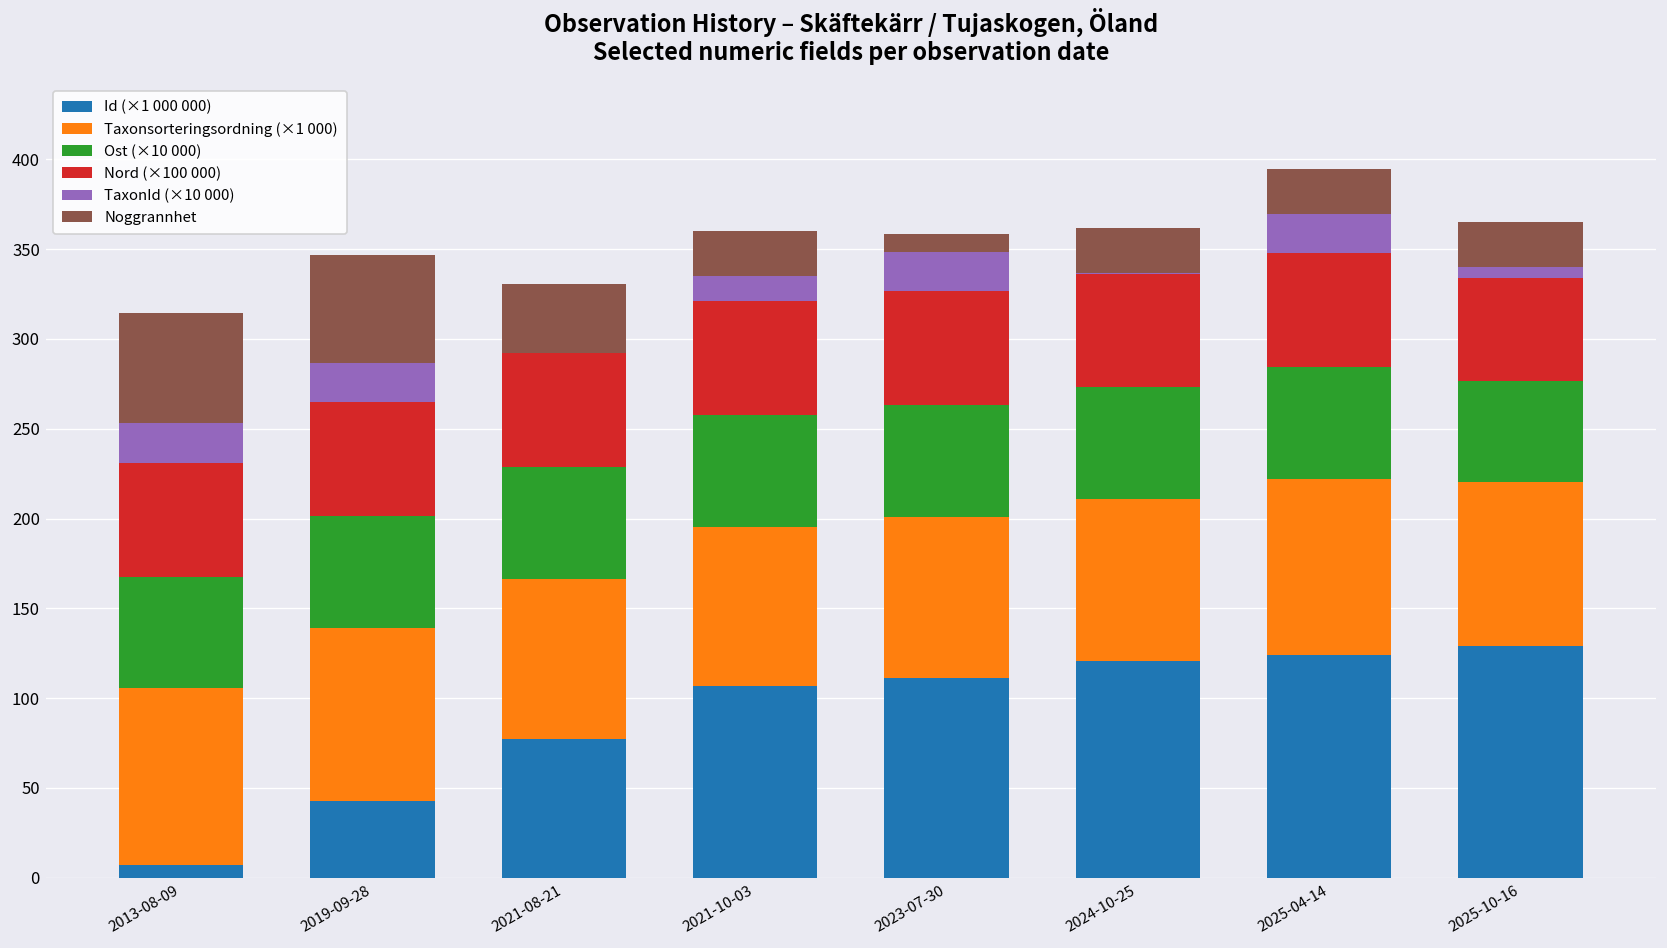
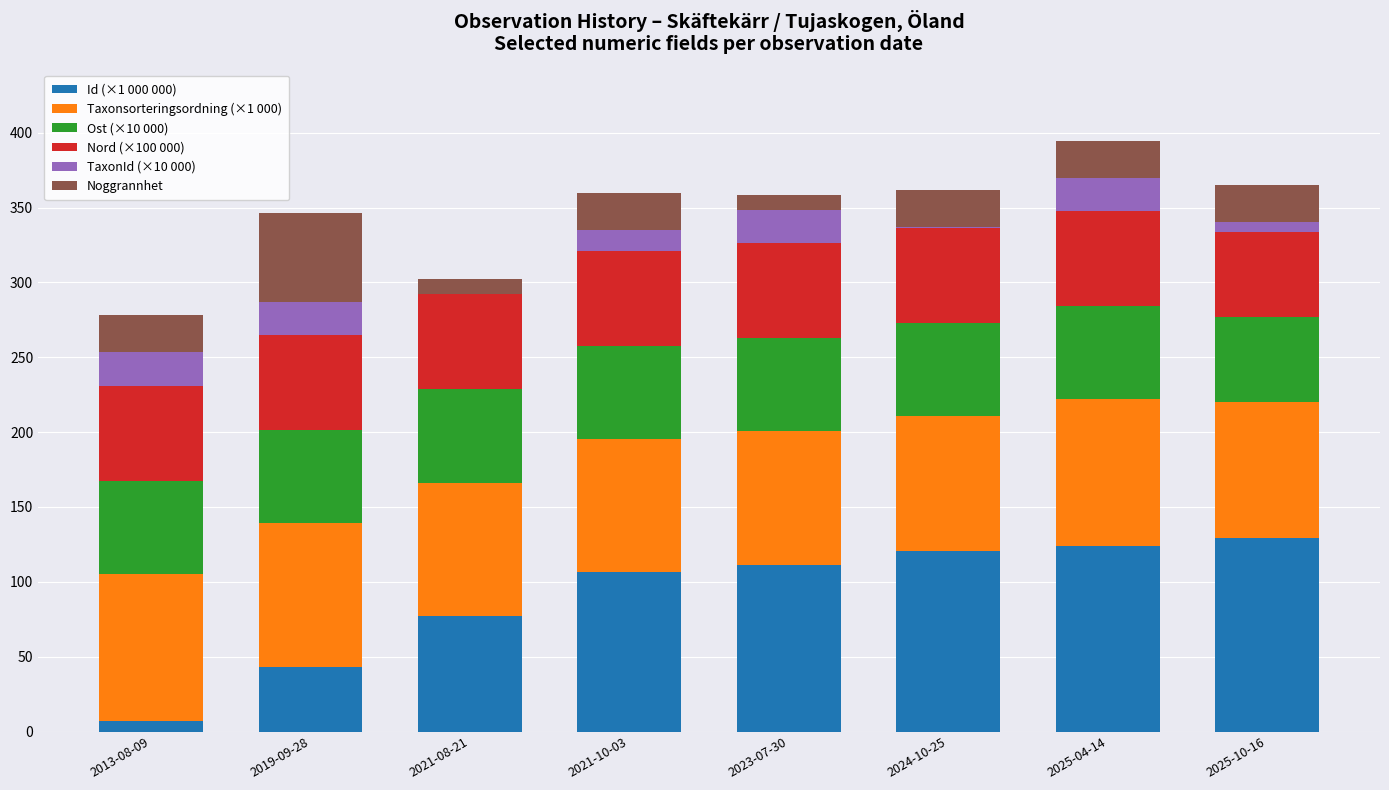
  {
    "Id (×1 000 000)": {
      "2013-08-09": 7,
      "2019-09-28": 43,
      "2021-08-21": 77,
      "2021-10-03": 107,
      "2023-07-30": 111,
      "2024-10-25": 121,
      "2025-04-14": 124,
      "2025-10-16": 129
    },
    "Taxonsorteringsordning (×1 000)": {
      "2013-08-09": 99,
      "2019-09-28": 96,
      "2021-08-21": 89,
      "2021-10-03": 89,
      "2023-07-30": 90,
      "2024-10-25": 90,
      "2025-04-14": 98,
      "2025-10-16": 91
    },
    "Ost (×10 000)": {
      "2013-08-09": 62,
      "2019-09-28": 62,
      "2021-08-21": 62,
      "2021-10-03": 62,
      "2023-07-30": 62,
      "2024-10-25": 62,
      "2025-04-14": 62,
      "2025-10-16": 57
    },
    "Nord (×100 000)": {
      "2013-08-09": 63,
      "2019-09-28": 63,
      "2021-08-21": 63,
      "2021-10-03": 63,
      "2023-07-30": 63,
      "2024-10-25": 63,
      "2025-04-14": 63,
      "2025-10-16": 57
    },
    "TaxonId (×10 000)": {
      "2013-08-09": 22,
      "2019-09-28": 22,
      "2021-10-03": 14,
      "2023-07-30": 22,
      "2025-04-14": 22,
      "2025-10-16": 6
    },
    "Noggrannhet": {
-     "2013-08-09": 61,
+     "2013-08-09": 25,
      "2019-09-28": 60,
-     "2021-08-21": 38,
+     "2021-08-21": 10,
      "2021-10-03": 25,
      "2023-07-30": 10,
      "2024-10-25": 25,
      "2025-04-14": 25,
      "2025-10-16": 25
    }
  }
